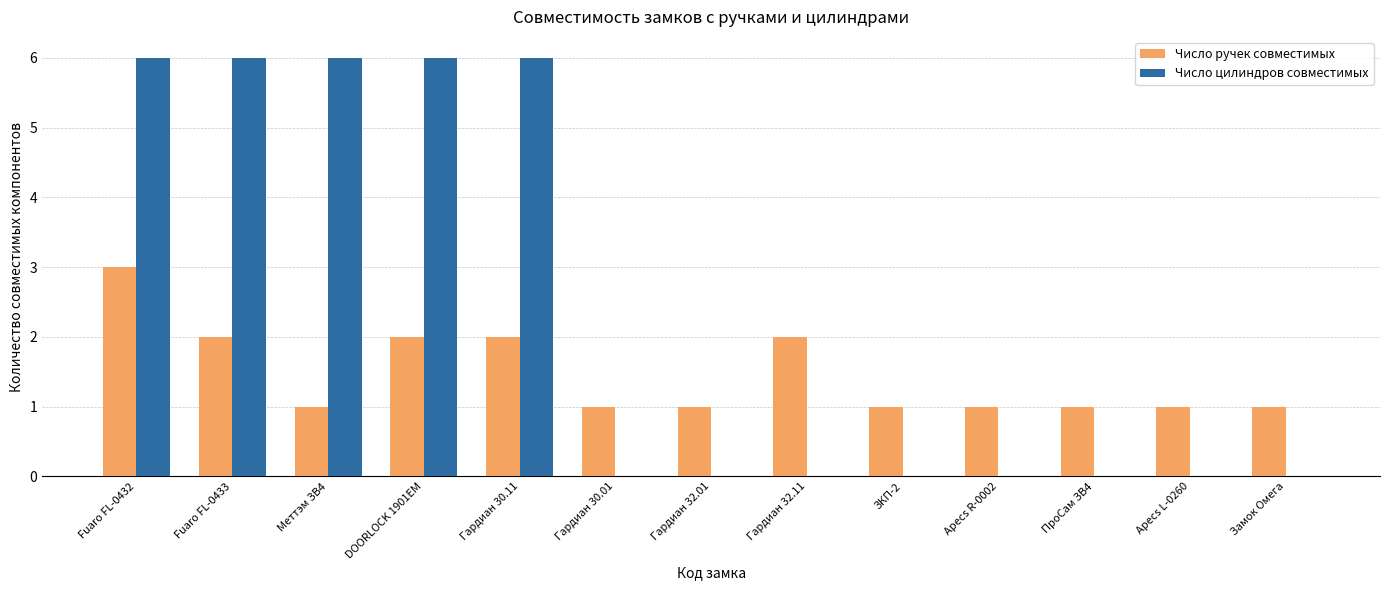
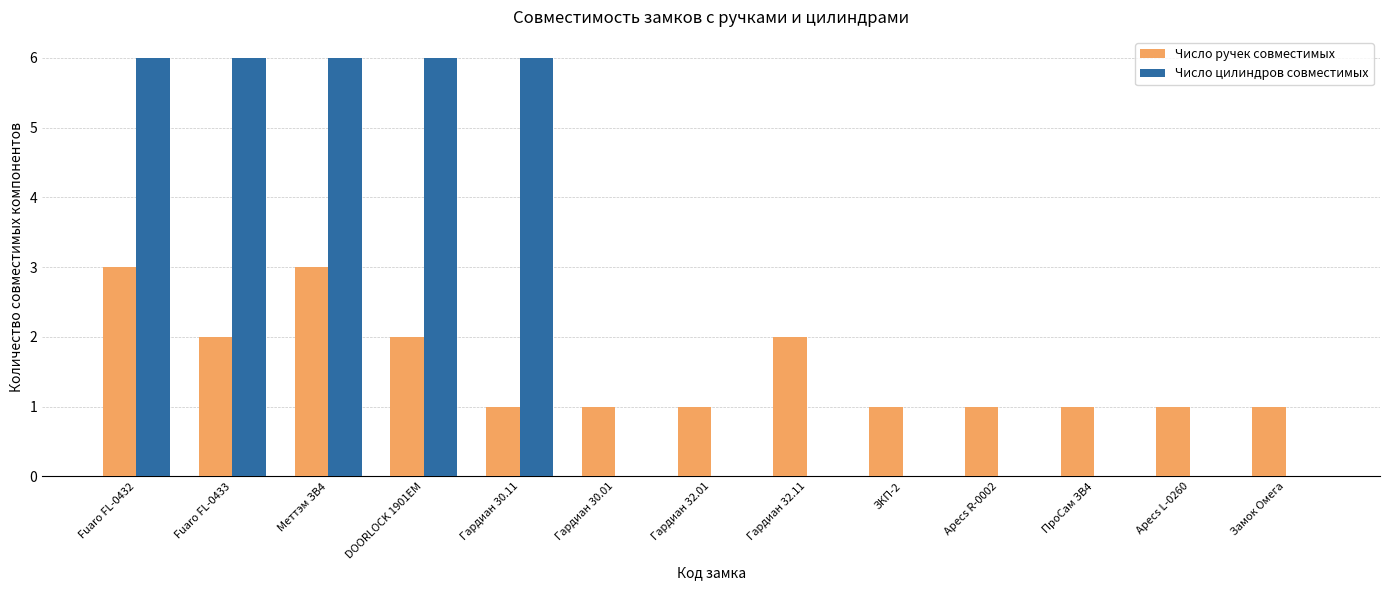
  {
    "Число ручек совместимых": {
      "Fuaro FL-0432": 3,
      "Fuaro FL-0433": 2,
-     "Меттэм ЗВ4": 1,
+     "Меттэм ЗВ4": 3,
      "DOORLOCK 1901EM": 2,
-     "Гардиан 30.11": 2,
+     "Гардиан 30.11": 1,
      "Гардиан 30.01": 1,
      "Гардиан 32.01": 1,
      "Гардиан 32.11": 2,
      "ЗКП-2": 1,
      "Apecs R-0002": 1,
      "ПроСам ЗВ4": 1,
      "Apecs L-0260": 1,
      "Замок Омега": 1
    },
    "Число цилиндров совместимых": {
      "Fuaro FL-0432": 6,
      "Fuaro FL-0433": 6,
      "Меттэм ЗВ4": 6,
      "DOORLOCK 1901EM": 6,
      "Гардиан 30.11": 6,
      "Гардиан 30.01": 0,
      "Гардиан 32.01": 0,
      "Гардиан 32.11": 0,
      "ЗКП-2": 0,
      "Apecs R-0002": 0,
      "ПроСам ЗВ4": 0,
      "Apecs L-0260": 0,
      "Замок Омега": 0
    }
  }
